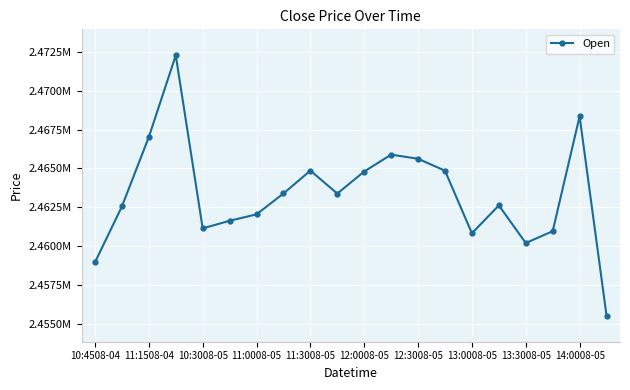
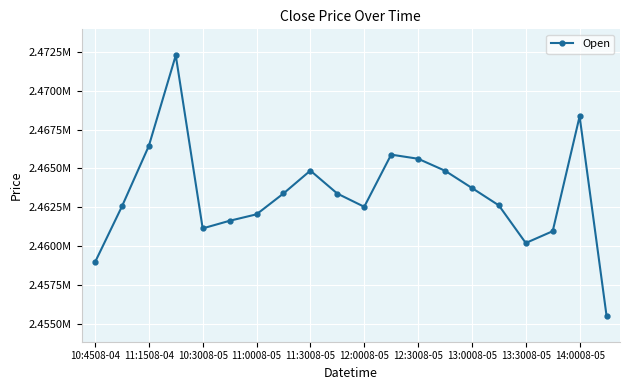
  {
    "10:4508-04": 2459000,
-   "11:1508-04": 2467000,
+   "11:1508-04": 2466500,
    "10:3008-05": 2461100,
    "11:0008-05": 2462100,
    "11:3008-05": 2464900,
-   "12:0008-05": 2464800,
+   "12:0008-05": 2462500,
    "12:3008-05": 2465600,
-   "13:0008-05": 2460800,
+   "13:0008-05": 2463700,
    "13:3008-05": 2460200,
    "14:0008-05": 2468400
  }
